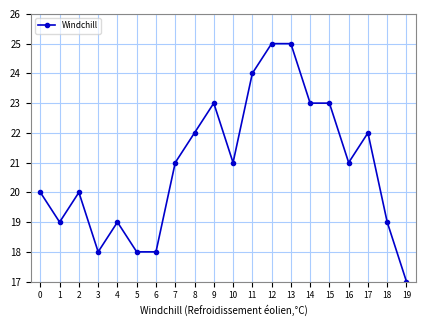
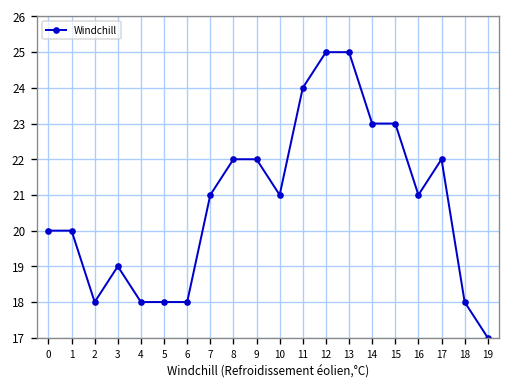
  {
    "0": 20,
-   "1": 19,
-   "2": 20,
-   "3": 18,
-   "4": 19,
+   "1": 20,
+   "2": 18,
+   "3": 19,
+   "4": 18,
    "5": 18,
    "6": 18,
    "7": 21,
    "8": 22,
-   "9": 23,
+   "9": 22,
    "10": 21,
    "11": 24,
    "12": 25,
    "13": 25,
    "14": 23,
    "15": 23,
    "16": 21,
    "17": 22,
-   "18": 19,
+   "18": 18,
    "19": 17
  }
